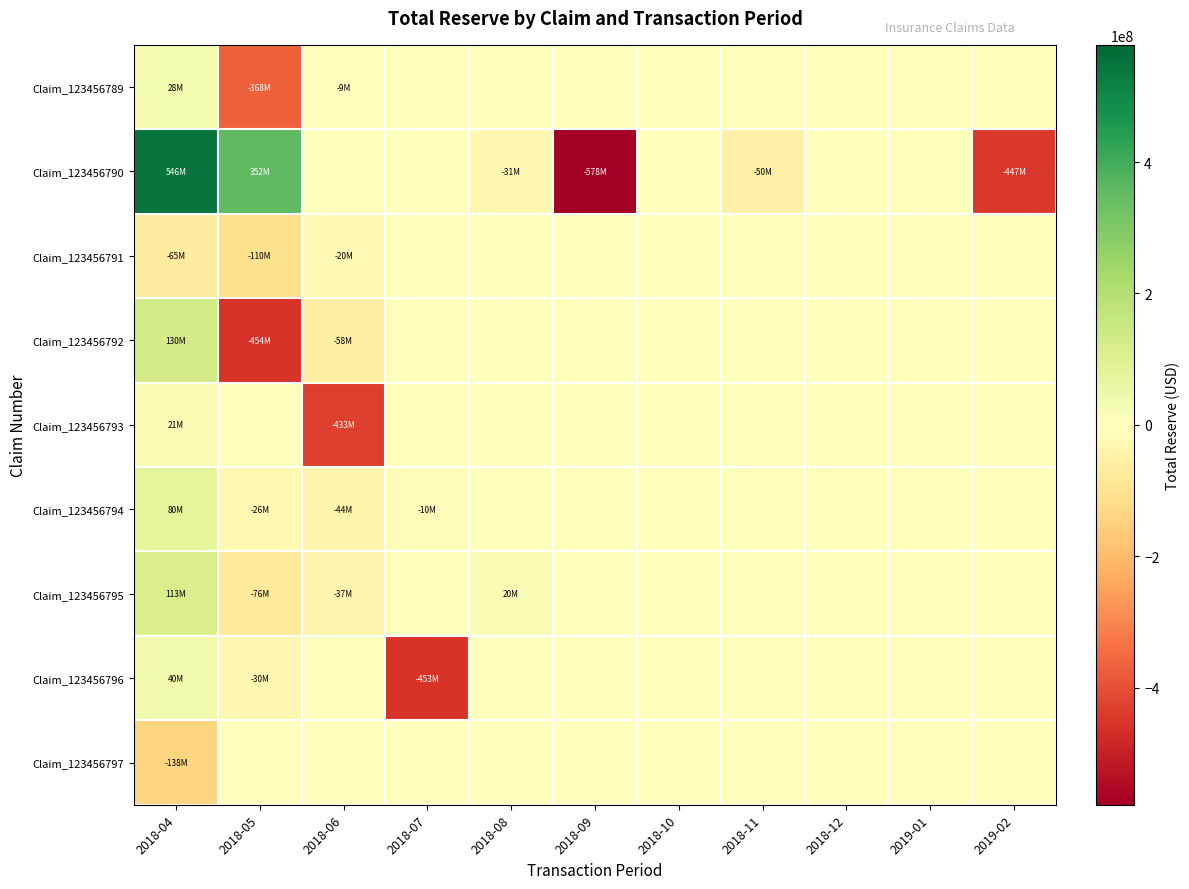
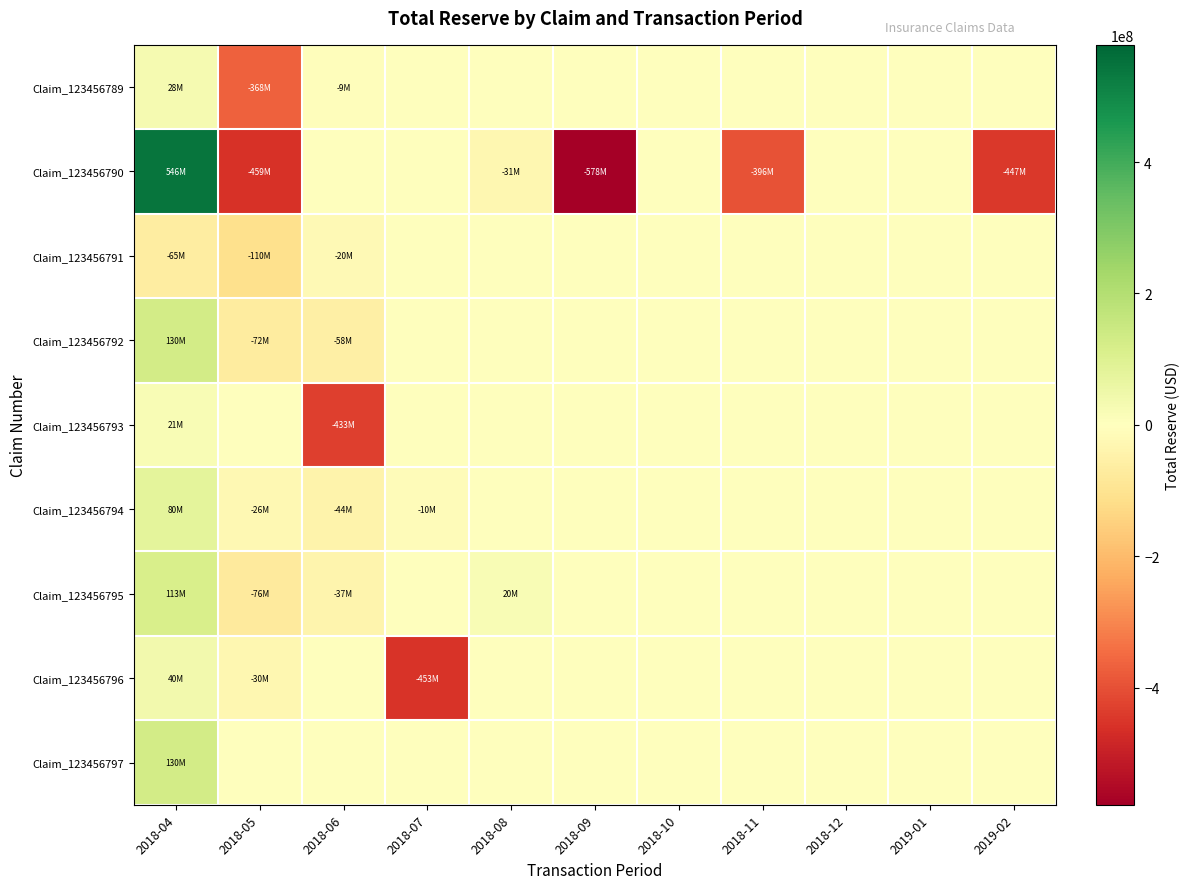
  {
    "Claim_123456789": {
      "2018-04": "28M",
      "2018-05": "-368M",
      "2018-06": "-9M"
    },
    "Claim_123456790": {
      "2018-04": "546M",
-     "2018-05": "352M",
+     "2018-05": "-459M",
      "2018-08": "-31M",
      "2018-09": "-578M",
-     "2018-11": "-50M",
+     "2018-11": "-396M",
      "2019-02": "-447M"
    },
    "Claim_123456791": {
      "2018-04": "-65M",
      "2018-05": "-110M",
      "2018-06": "-20M"
    },
    "Claim_123456792": {
      "2018-04": "130M",
-     "2018-05": "-454M",
+     "2018-05": "-72M",
      "2018-06": "-58M"
    },
    "Claim_123456793": {
      "2018-04": "21M",
      "2018-06": "-433M"
    },
    "Claim_123456794": {
      "2018-04": "80M",
      "2018-05": "-26M",
      "2018-06": "-44M",
      "2018-07": "-10M"
    },
    "Claim_123456795": {
      "2018-04": "113M",
      "2018-05": "-76M",
      "2018-06": "-37M",
      "2018-08": "20M"
    },
    "Claim_123456796": {
      "2018-04": "40M",
      "2018-05": "-30M",
      "2018-07": "-453M"
    },
    "Claim_123456797": {
-     "2018-04": "-138M"
+     "2018-04": "130M"
    }
  }
